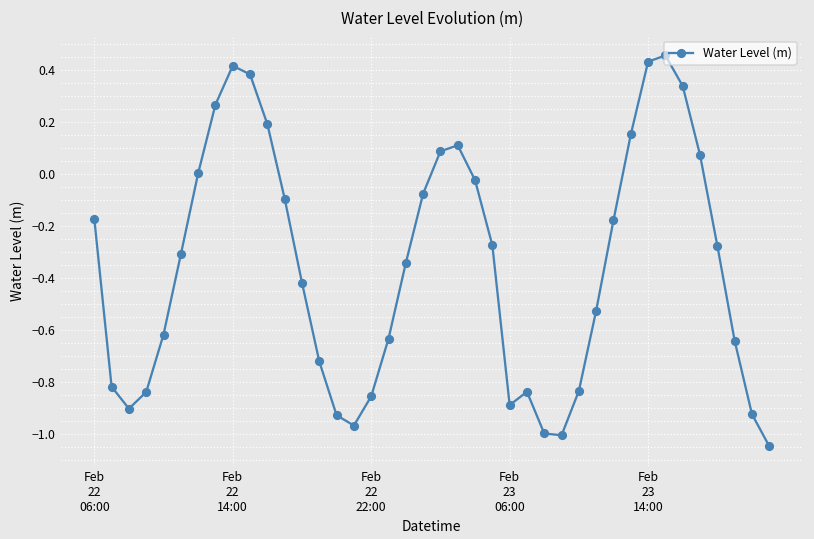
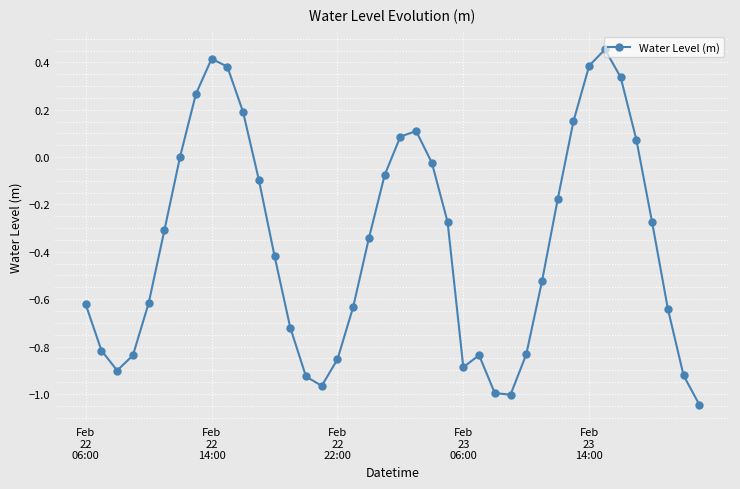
  {
-   "Feb 22 06:00": -0.17,
+   "Feb 22 06:00": -0.62,
    "Feb 22 14:00": 0.42,
    "Feb 22 22:00": -0.85,
    "Feb 23 06:00": -0.89,
-   "Feb 23 14:00": 0.43
+   "Feb 23 14:00": 0.39
  }
